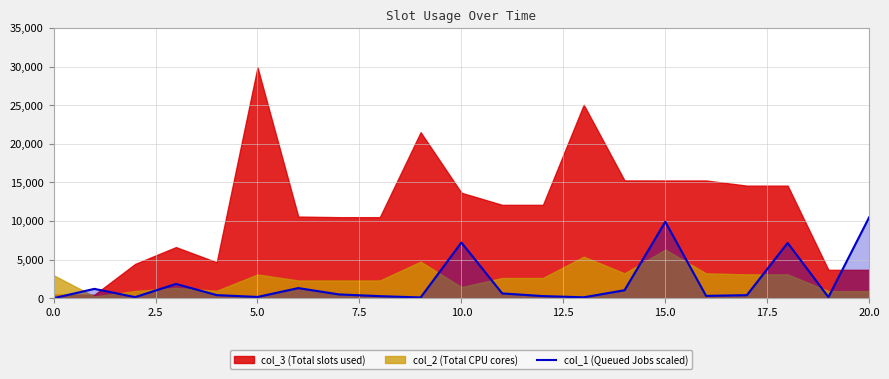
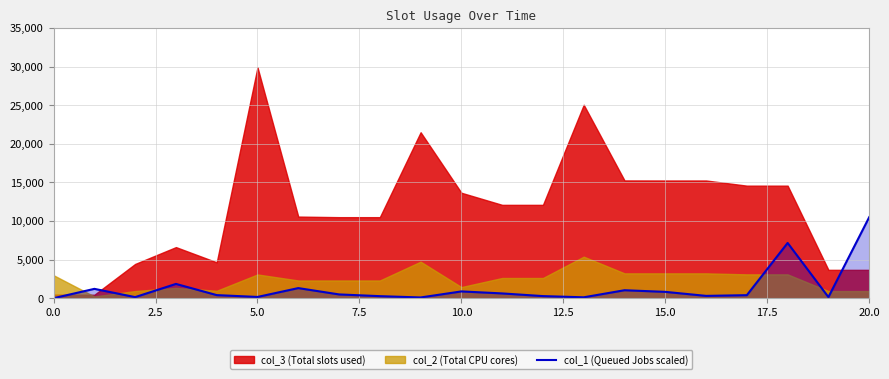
  {
    "col_1 (Queued Jobs scaled)": {
      "0.0": "0",
      "5.0": "0",
-     "10.0": "7,000",
-     "15.0": "10,000",
+     "10.0": "1,000",
+     "15.0": "1,000",
      "20.0": "10,000"
    },
    "col_3 (Total slots used)": {
      "0.0": "0",
      "5.0": "30,000",
      "10.0": "14,000",
      "15.0": "15,000",
      "20.0": "4,000"
    },
    "col_2 (Total CPU cores)": {
      "0.0": "3,000",
      "5.0": "3,000",
      "10.0": "1,000",
-     "15.0": "6,000",
+     "15.0": "3,000",
      "20.0": "1,000"
    }
  }
